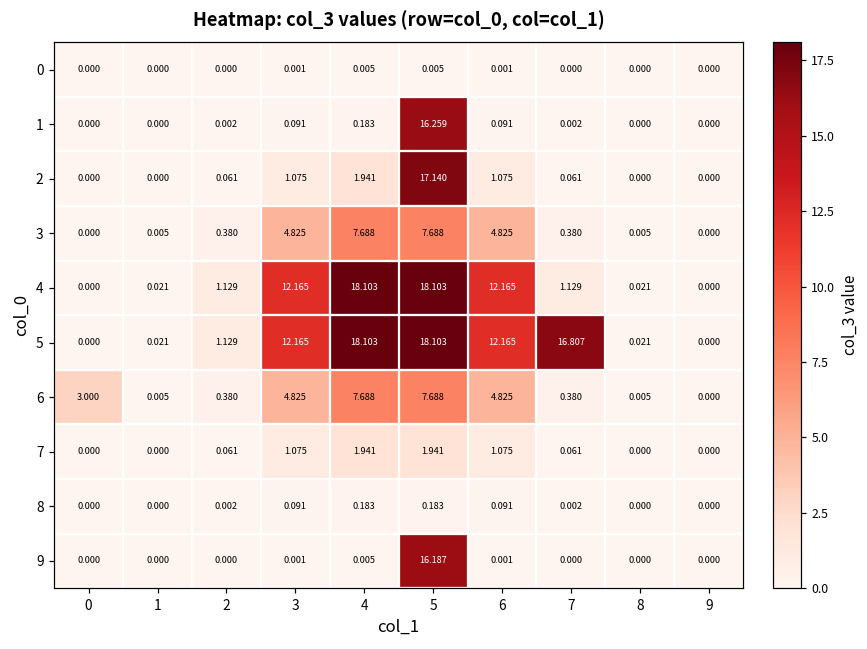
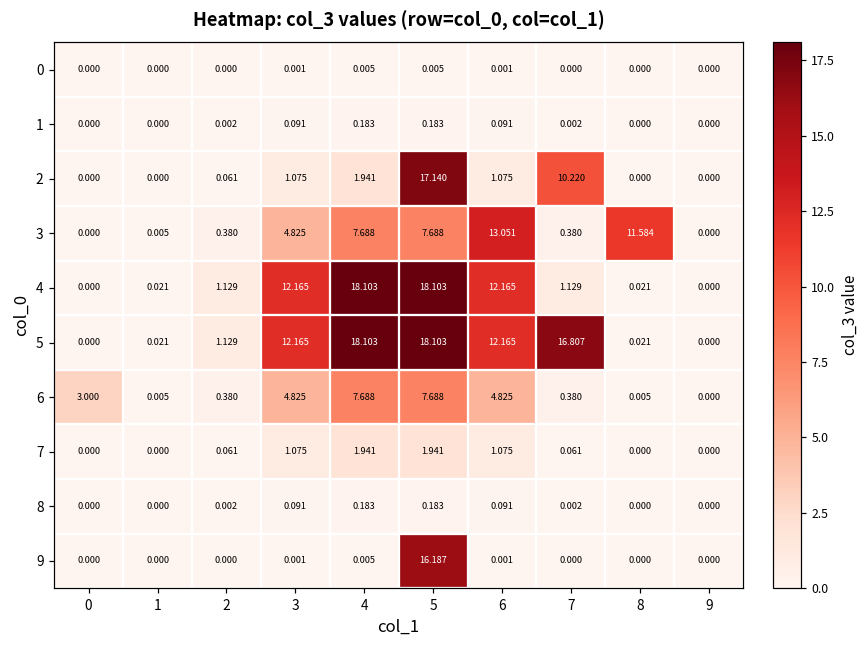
  {
    "0": {
      "0": 0.000,
      "1": 0.000,
      "2": 0.000,
      "3": 0.001,
      "4": 0.005,
      "5": 0.005,
      "6": 0.001,
      "7": 0.000,
      "8": 0.000,
      "9": 0.000
    },
    "1": {
      "0": 0.000,
      "1": 0.000,
      "2": 0.002,
      "3": 0.091,
      "4": 0.183,
-     "5": 16.259,
+     "5": 0.183,
      "6": 0.091,
      "7": 0.002,
      "8": 0.000,
      "9": 0.000
    },
    "2": {
      "0": 0.000,
      "1": 0.000,
      "2": 0.061,
      "3": 1.075,
      "4": 1.941,
      "5": 17.140,
      "6": 1.075,
-     "7": 0.061,
+     "7": 10.220,
      "8": 0.000,
      "9": 0.000
    },
    "3": {
      "0": 0.000,
      "1": 0.005,
      "2": 0.380,
      "3": 4.825,
      "4": 7.688,
      "5": 7.688,
-     "6": 4.825,
+     "6": 13.051,
      "7": 0.380,
-     "8": 0.005,
+     "8": 11.584,
      "9": 0.000
    },
    "4": {
      "0": 0.000,
      "1": 0.021,
      "2": 1.129,
      "3": 12.165,
      "4": 18.103,
      "5": 18.103,
      "6": 12.165,
      "7": 1.129,
      "8": 0.021,
      "9": 0.000
    },
    "5": {
      "0": 0.000,
      "1": 0.021,
      "2": 1.129,
      "3": 12.165,
      "4": 18.103,
      "5": 18.103,
      "6": 12.165,
      "7": 16.807,
      "8": 0.021,
      "9": 0.000
    },
    "6": {
      "0": 3.000,
      "1": 0.005,
      "2": 0.380,
      "3": 4.825,
      "4": 7.688,
      "5": 7.688,
      "6": 4.825,
      "7": 0.380,
      "8": 0.005,
      "9": 0.000
    },
    "7": {
      "0": 0.000,
      "1": 0.000,
      "2": 0.061,
      "3": 1.075,
      "4": 1.941,
      "5": 1.941,
      "6": 1.075,
      "7": 0.061,
      "8": 0.000,
      "9": 0.000
    },
    "8": {
      "0": 0.000,
      "1": 0.000,
      "2": 0.002,
      "3": 0.091,
      "4": 0.183,
      "5": 0.183,
      "6": 0.091,
      "7": 0.002,
      "8": 0.000,
      "9": 0.000
    },
    "9": {
      "0": 0.000,
      "1": 0.000,
      "2": 0.000,
      "3": 0.001,
      "4": 0.005,
      "5": 16.187,
      "6": 0.001,
      "7": 0.000,
      "8": 0.000,
      "9": 0.000
    }
  }
